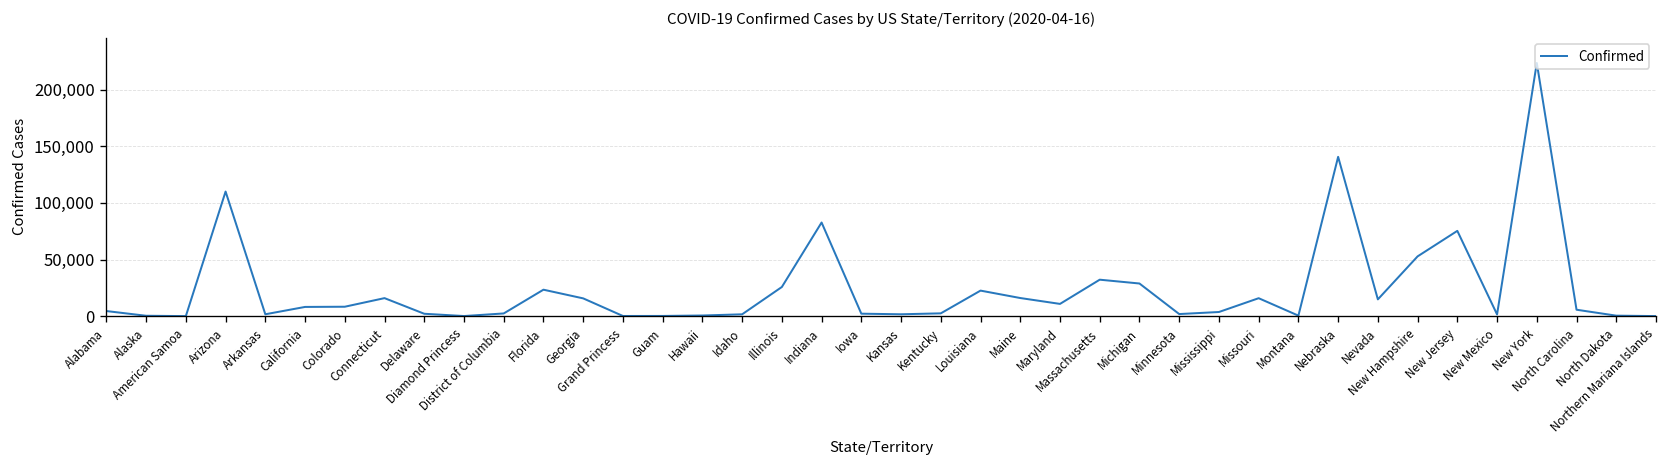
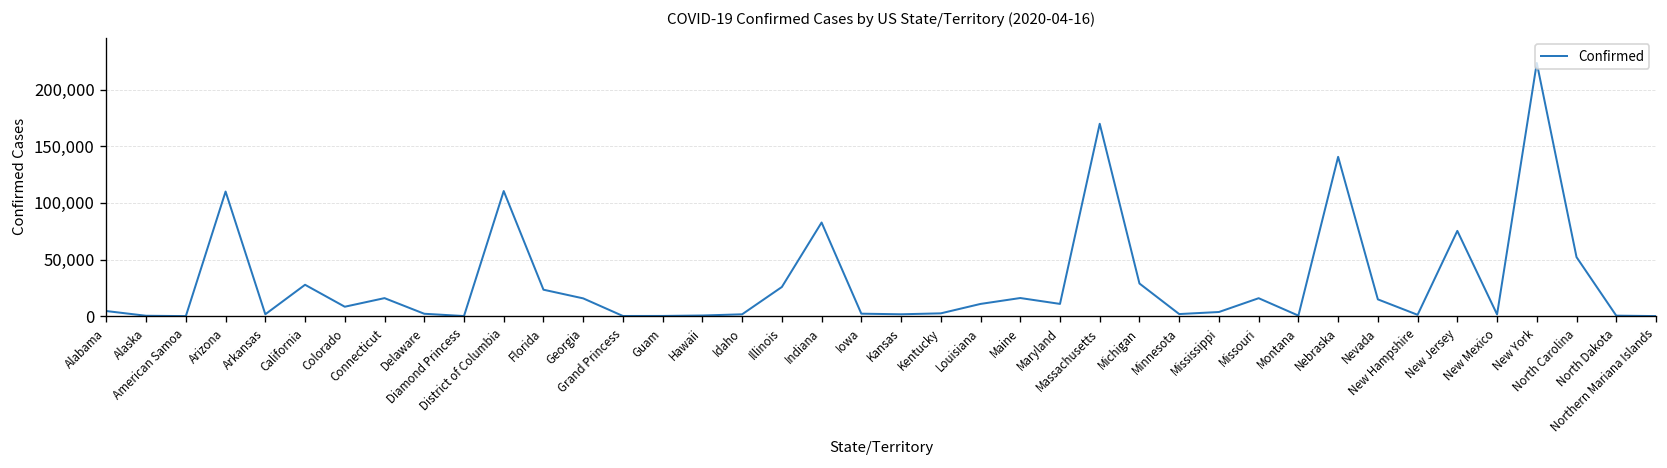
  {
    "Alabama": "0",
    "Alaska": "0",
    "American Samoa": "0",
    "Arizona": "110,000",
    "Arkansas": "0",
-   "California": "10,000",
+   "California": "30,000",
    "Colorado": "10,000",
    "Connecticut": "20,000",
    "Delaware": "0",
    "Diamond Princess": "0",
-   "District of Columbia": "0",
+   "District of Columbia": "110,000",
    "Florida": "20,000",
    "Georgia": "20,000",
    "Grand Princess": "0",
    "Guam": "0",
    "Hawaii": "0",
    "Idaho": "0",
    "Illinois": "30,000",
    "Indiana": "80,000",
    "Iowa": "0",
    "Kansas": "0",
    "Kentucky": "0",
-   "Louisiana": "20,000",
+   "Louisiana": "10,000",
    "Maine": "20,000",
    "Maryland": "10,000",
-   "Massachusetts": "30,000",
+   "Massachusetts": "170,000",
    "Michigan": "30,000",
    "Minnesota": "0",
    "Mississippi": "0",
    "Missouri": "20,000",
    "Montana": "0",
    "Nebraska": "140,000",
    "Nevada": "10,000",
-   "New Hampshire": "50,000",
+   "New Hampshire": "0",
    "New Jersey": "80,000",
    "New Mexico": "0",
-   "North Carolina": "10,000",
+   "North Carolina": "50,000",
    "North Dakota": "0",
    "Northern Mariana Islands": "0"
  }
